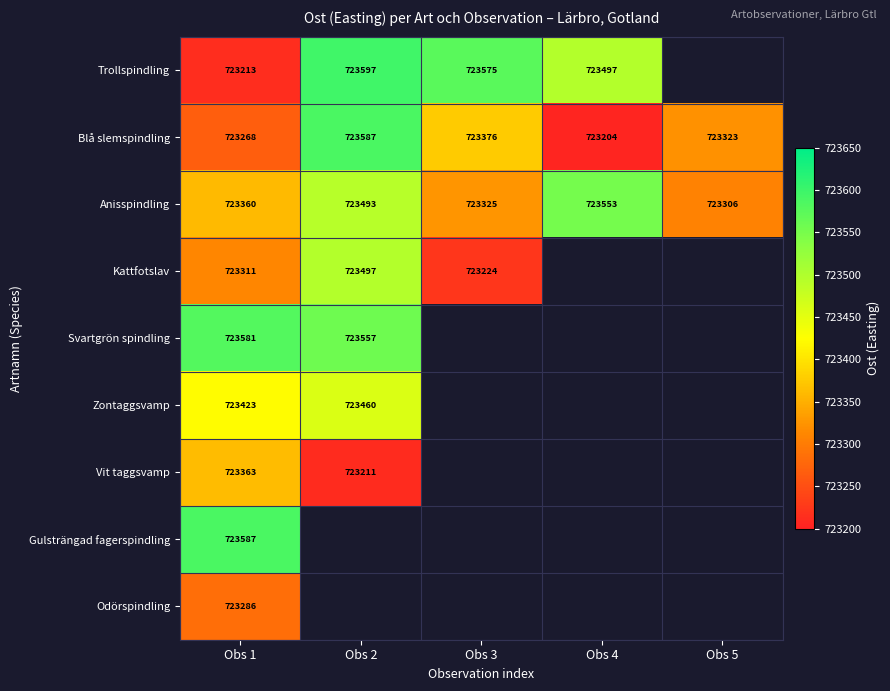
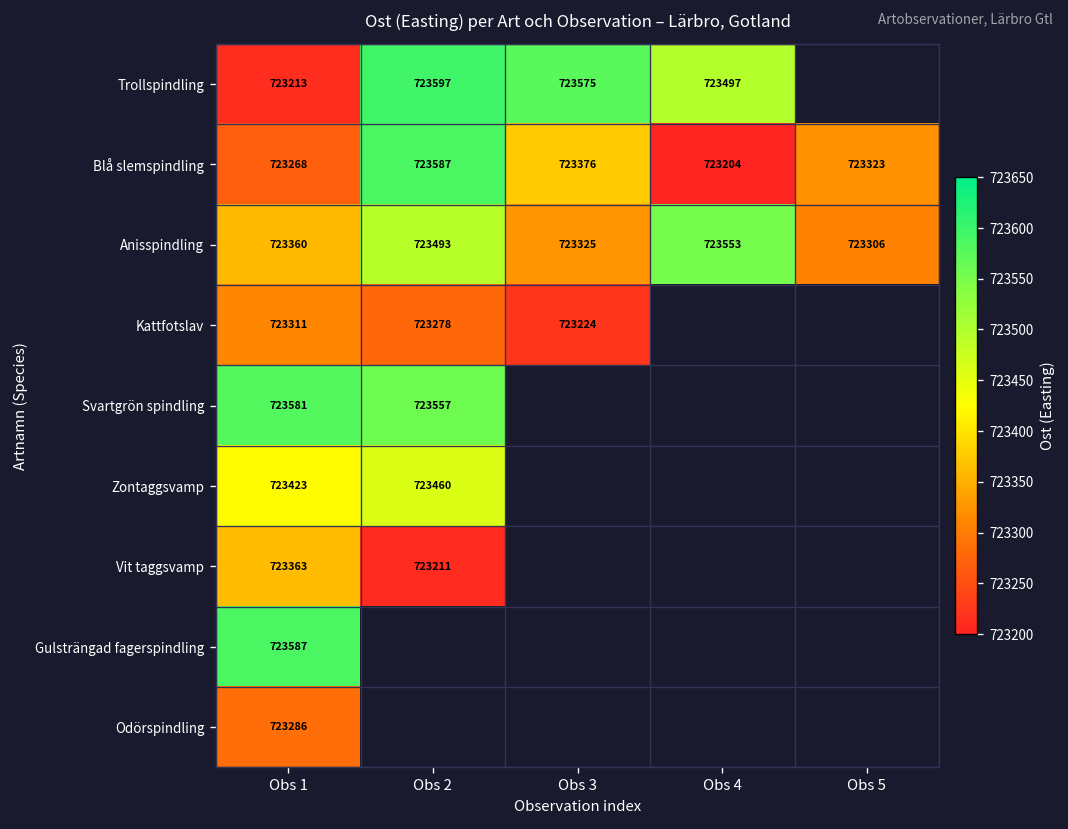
  {
    "Trollspindling": {
      "Obs 1": 723213,
      "Obs 2": 723597,
      "Obs 3": 723575,
      "Obs 4": 723497
    },
    "Blå slemspindling": {
      "Obs 1": 723268,
      "Obs 2": 723587,
      "Obs 3": 723376,
      "Obs 4": 723204,
      "Obs 5": 723323
    },
    "Anisspindling": {
      "Obs 1": 723360,
      "Obs 2": 723493,
      "Obs 3": 723325,
      "Obs 4": 723553,
      "Obs 5": 723306
    },
    "Kattfotslav": {
      "Obs 1": 723311,
-     "Obs 2": 723497,
+     "Obs 2": 723278,
      "Obs 3": 723224
    },
    "Svartgrön spindling": {
      "Obs 1": 723581,
      "Obs 2": 723557
    },
    "Zontaggsvamp": {
      "Obs 1": 723423,
      "Obs 2": 723460
    },
    "Vit taggsvamp": {
      "Obs 1": 723363,
      "Obs 2": 723211
    },
    "Gulsträngad fagerspindling": {
      "Obs 1": 723587
    },
    "Odörspindling": {
      "Obs 1": 723286
    }
  }
